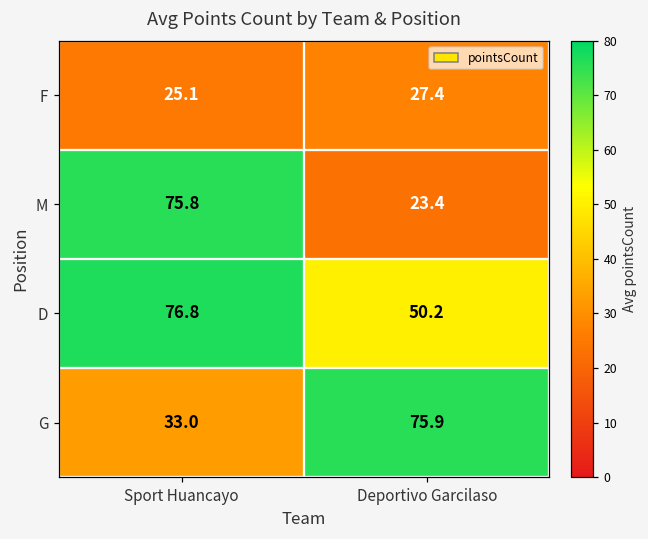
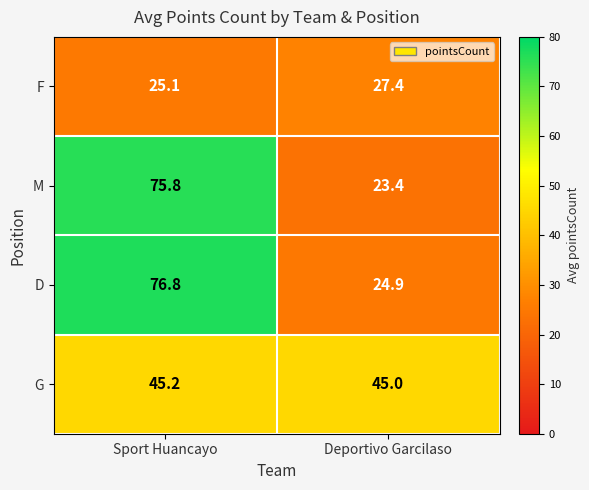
  {
    "F": {
      "Sport Huancayo": 25.1,
      "Deportivo Garcilaso": 27.4
    },
    "M": {
      "Sport Huancayo": 75.8,
      "Deportivo Garcilaso": 23.4
    },
    "D": {
      "Sport Huancayo": 76.8,
-     "Deportivo Garcilaso": 50.2
+     "Deportivo Garcilaso": 24.9
    },
    "G": {
-     "Sport Huancayo": 33.0,
-     "Deportivo Garcilaso": 75.9
+     "Sport Huancayo": 45.2,
+     "Deportivo Garcilaso": 45.0
    }
  }
